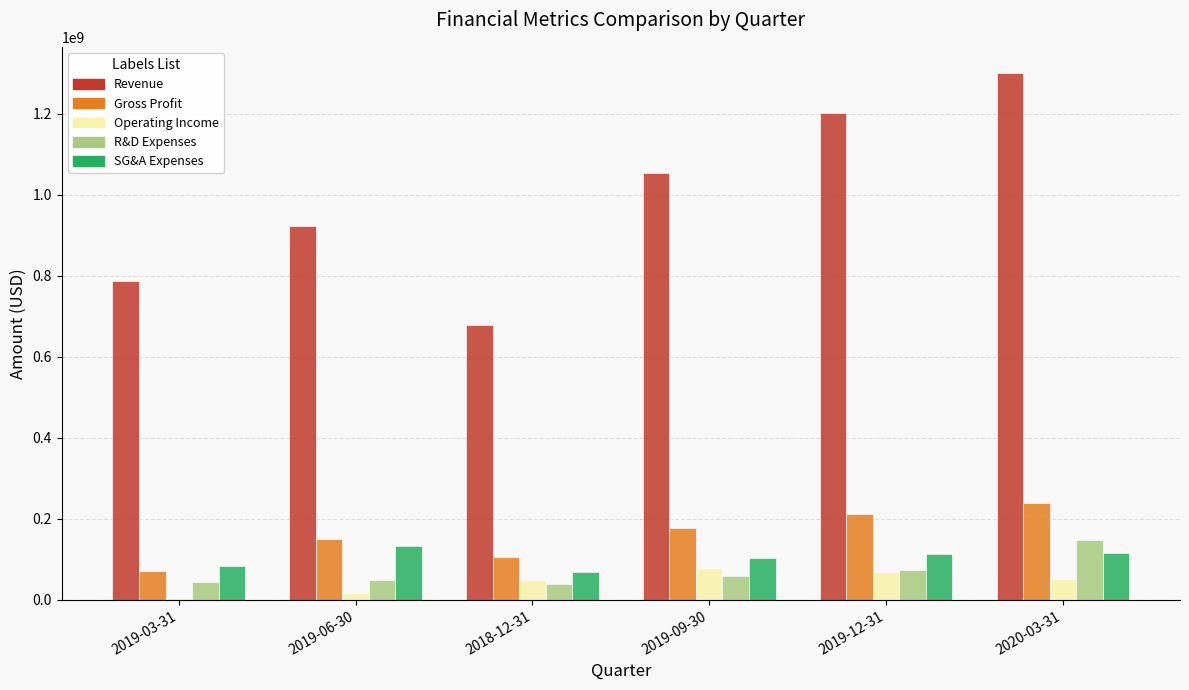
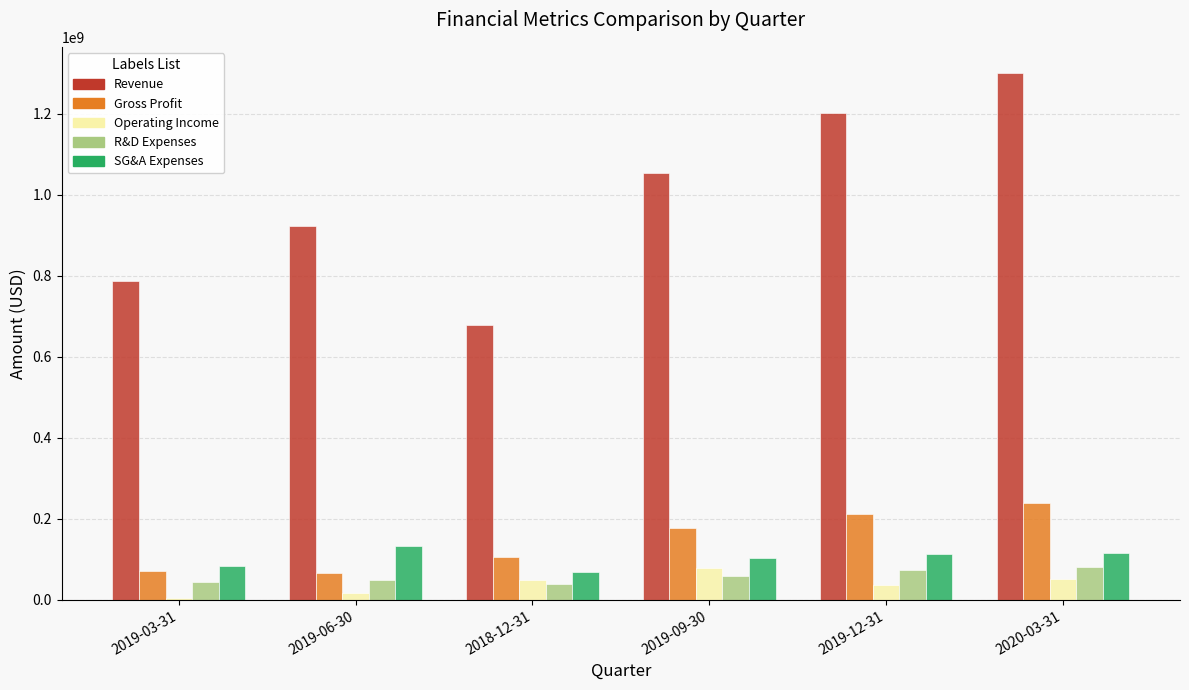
  {
    "Revenue": {
      "2019-03-31": 790000000,
      "2019-06-30": 920000000,
      "2018-12-31": 680000000,
      "2019-09-30": 1050000000,
      "2019-12-31": 1200000000,
      "2020-03-31": 1300000000
    },
    "Gross Profit": {
      "2019-03-31": 70000000,
-     "2019-06-30": 150000000,
+     "2019-06-30": 70000000,
      "2018-12-31": 110000000,
      "2019-09-30": 180000000,
      "2019-12-31": 210000000,
      "2020-03-31": 240000000
    },
    "Operating Income": {
      "2019-06-30": 20000000,
      "2018-12-31": 50000000,
      "2019-09-30": 80000000,
-     "2019-12-31": 70000000,
+     "2019-12-31": 40000000,
      "2020-03-31": 50000000
    },
    "R&D Expenses": {
      "2019-03-31": 40000000,
      "2019-06-30": 50000000,
      "2018-12-31": 40000000,
      "2019-09-30": 60000000,
      "2019-12-31": 70000000,
-     "2020-03-31": 150000000
+     "2020-03-31": 80000000
    },
    "SG&A Expenses": {
      "2019-03-31": 80000000,
      "2019-06-30": 130000000,
      "2018-12-31": 70000000,
      "2019-09-30": 100000000,
      "2019-12-31": 110000000,
      "2020-03-31": 120000000
    }
  }
